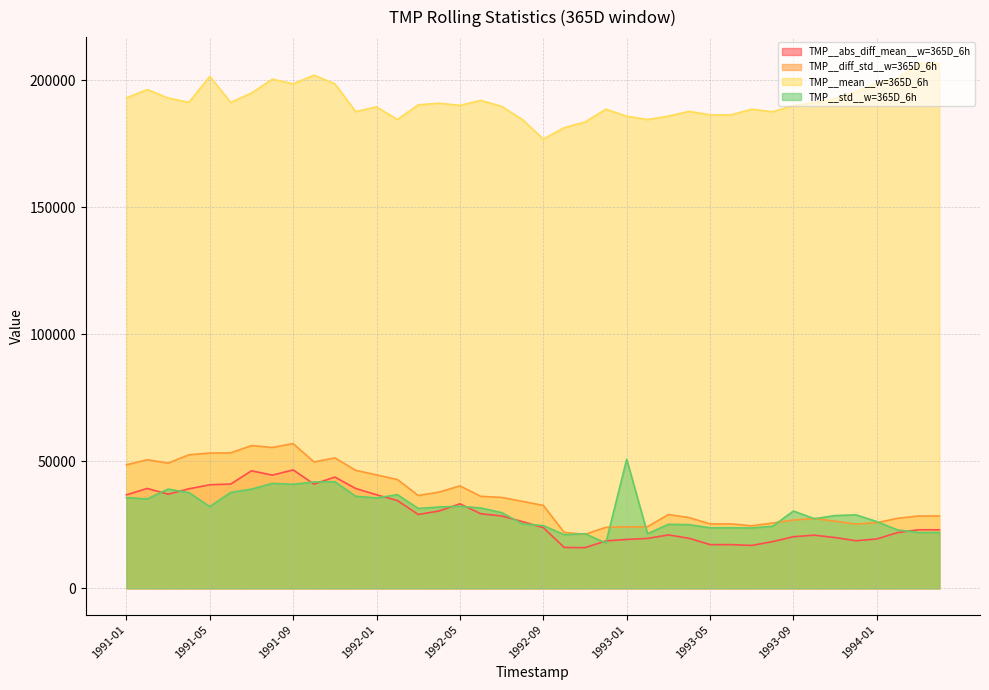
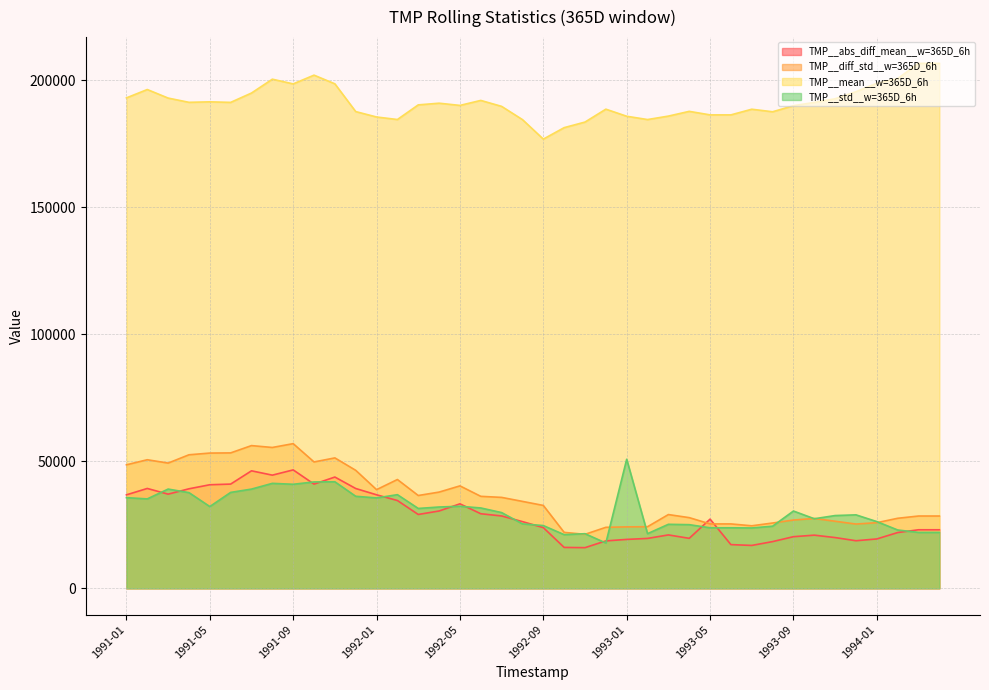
  {
    "TMP__abs_diff_mean__w=365D_6h": {
      "1991-01": 37000,
      "1991-05": 41000,
      "1991-09": 47000,
      "1992-01": 37000,
      "1993-01": 19000,
-     "1993-05": 17000,
+     "1993-05": 27000,
      "1993-09": 20000,
      "1994-01": 19000
    },
    "TMP__diff_std__w=365D_6h": {
      "1991-01": 49000,
      "1991-05": 53000,
      "1991-09": 57000,
-     "1992-01": 45000,
+     "1992-01": 39000,
      "1992-05": 40000,
      "1992-09": 33000,
      "1993-01": 24000,
      "1993-05": 25000,
      "1993-09": 27000
    },
    "TMP__mean__w=365D_6h": {
      "1991-01": 193000,
-     "1991-05": 202000,
+     "1991-05": 192000,
      "1991-09": 199000,
-     "1992-01": 190000,
+     "1992-01": 186000,
      "1992-05": 190000,
      "1992-09": 177000,
      "1993-01": 186000,
      "1993-05": 186000
    },
    "TMP__std__w=365D_6h": {
      "1991-01": 36000,
      "1991-05": 32000,
      "1991-09": 41000,
      "1992-01": 36000,
      "1993-01": 51000,
      "1993-05": 24000,
      "1993-09": 30000
    }
  }
